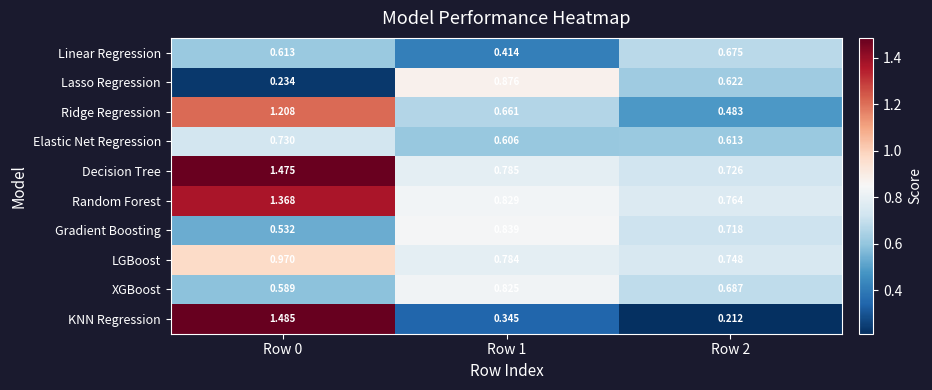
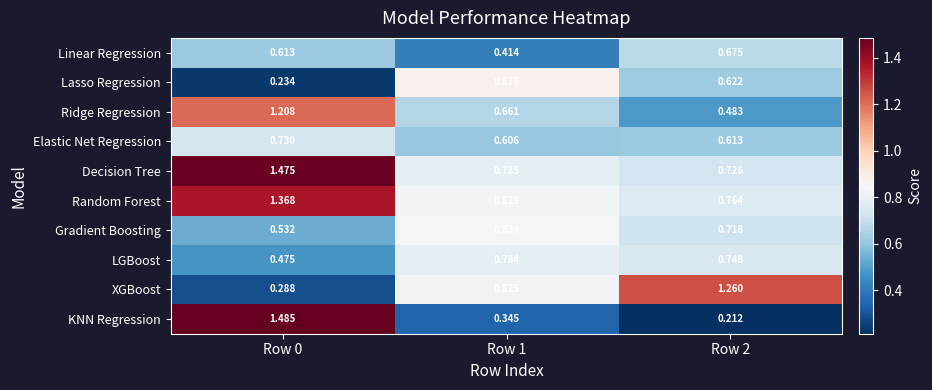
  {
    "Linear Regression": {
      "Row 0": 0.613,
      "Row 1": 0.414,
      "Row 2": 0.675
    },
    "Lasso Regression": {
      "Row 0": 0.234,
      "Row 2": 0.622
    },
    "Ridge Regression": {
      "Row 0": 1.208,
      "Row 1": 0.661,
      "Row 2": 0.483
    },
    "Elastic Net Regression": {
      "Row 1": 0.606,
      "Row 2": 0.613
    },
    "Decision Tree": {
      "Row 0": 1.475
    },
    "Random Forest": {
      "Row 0": 1.368
    },
    "Gradient Boosting": {
      "Row 0": 0.532,
      "Row 2": 0.718
    },
    "LGBoost": {
-     "Row 0": 0.970
+     "Row 0": 0.475
    },
    "XGBoost": {
-     "Row 0": 0.589,
-     "Row 2": 0.687
+     "Row 0": 0.288,
+     "Row 2": 1.260
    },
    "KNN Regression": {
      "Row 0": 1.485,
      "Row 1": 0.345,
      "Row 2": 0.212
    }
  }
